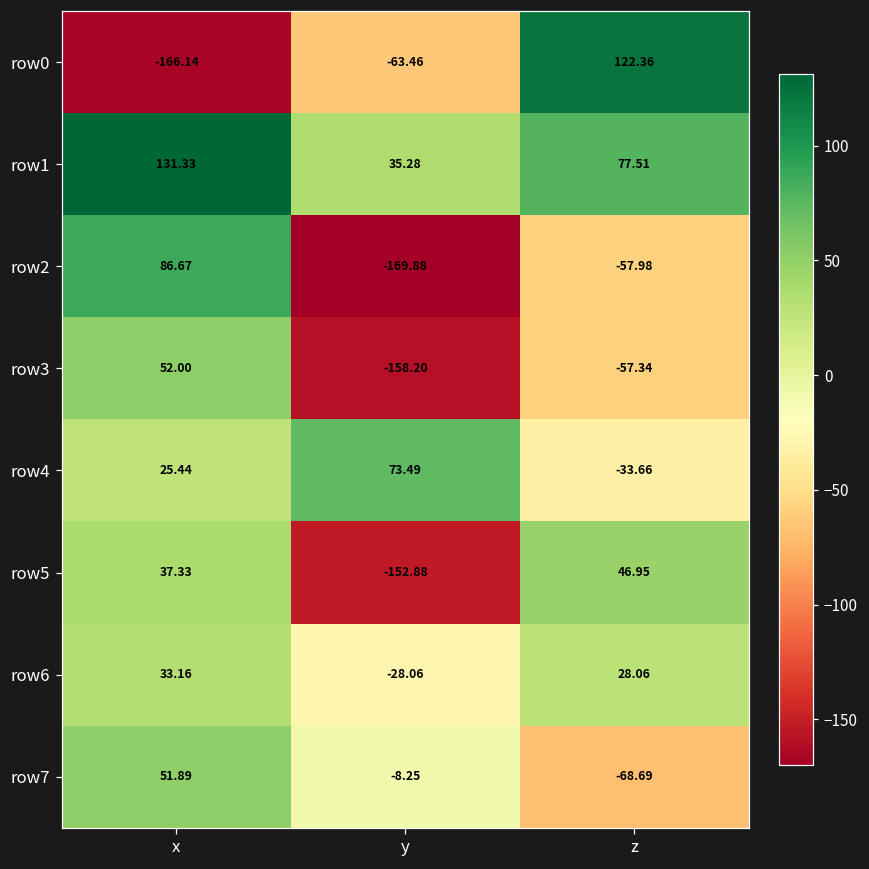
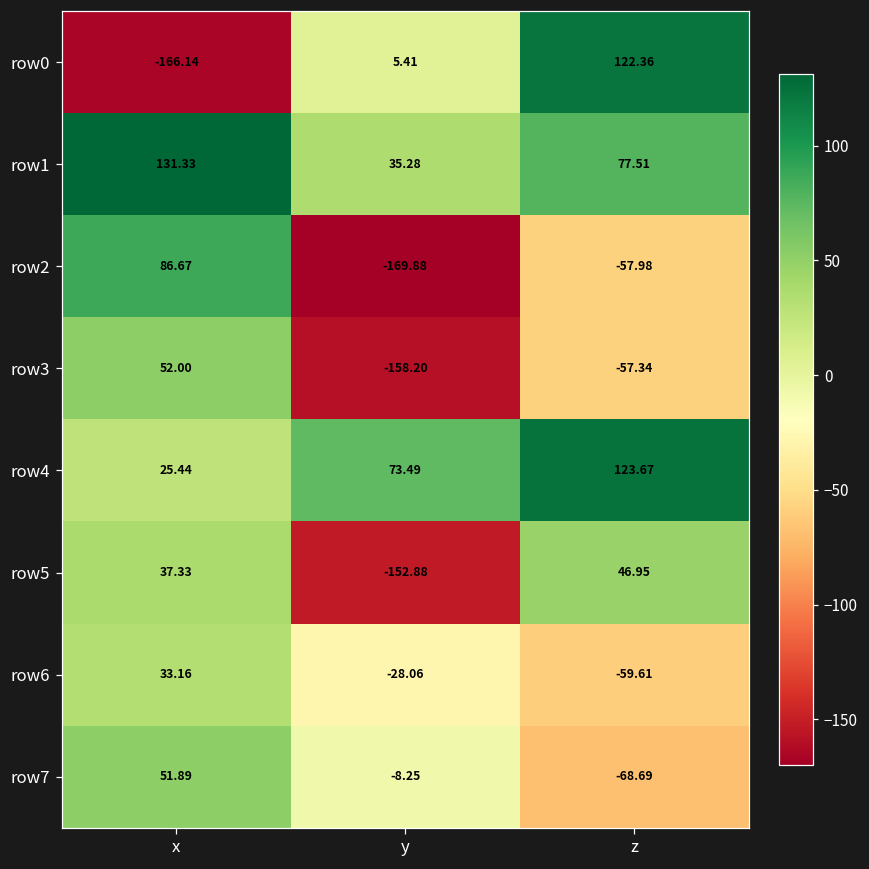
  {
    "row0": {
      "x": -166.14,
-     "y": -63.46,
+     "y": 5.41,
      "z": 122.36
    },
    "row1": {
      "x": 131.33,
      "y": 35.28,
      "z": 77.51
    },
    "row2": {
      "x": 86.67,
      "y": -169.88,
      "z": -57.98
    },
    "row3": {
      "x": 52.00,
      "y": -158.20,
      "z": -57.34
    },
    "row4": {
      "x": 25.44,
      "y": 73.49,
-     "z": -33.66
+     "z": 123.67
    },
    "row5": {
      "x": 37.33,
      "y": -152.88,
      "z": 46.95
    },
    "row6": {
      "x": 33.16,
      "y": -28.06,
-     "z": 28.06
+     "z": -59.61
    },
    "row7": {
      "x": 51.89,
      "y": -8.25,
      "z": -68.69
    }
  }
